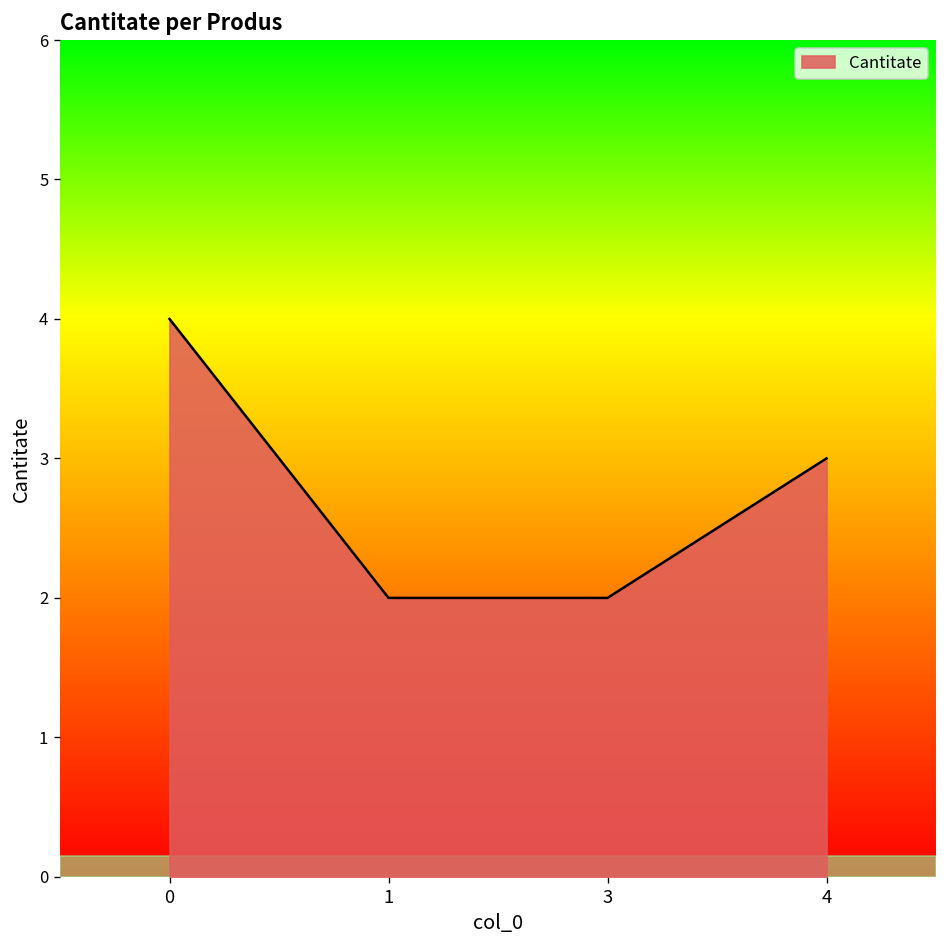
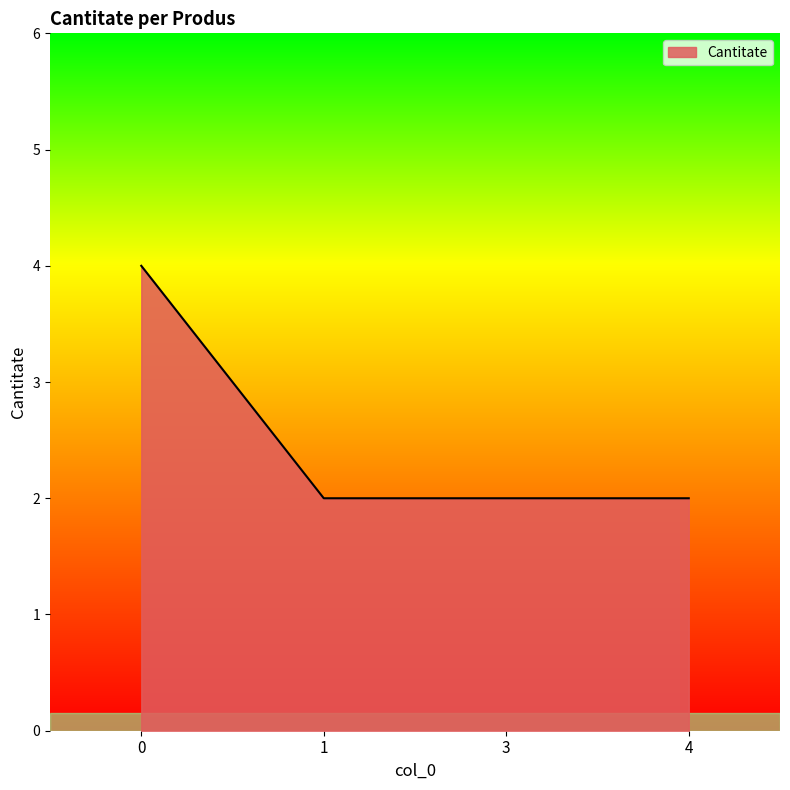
  {
    "0": 4,
    "1": 2,
    "3": 2,
-   "4": 3
+   "4": 2
  }
